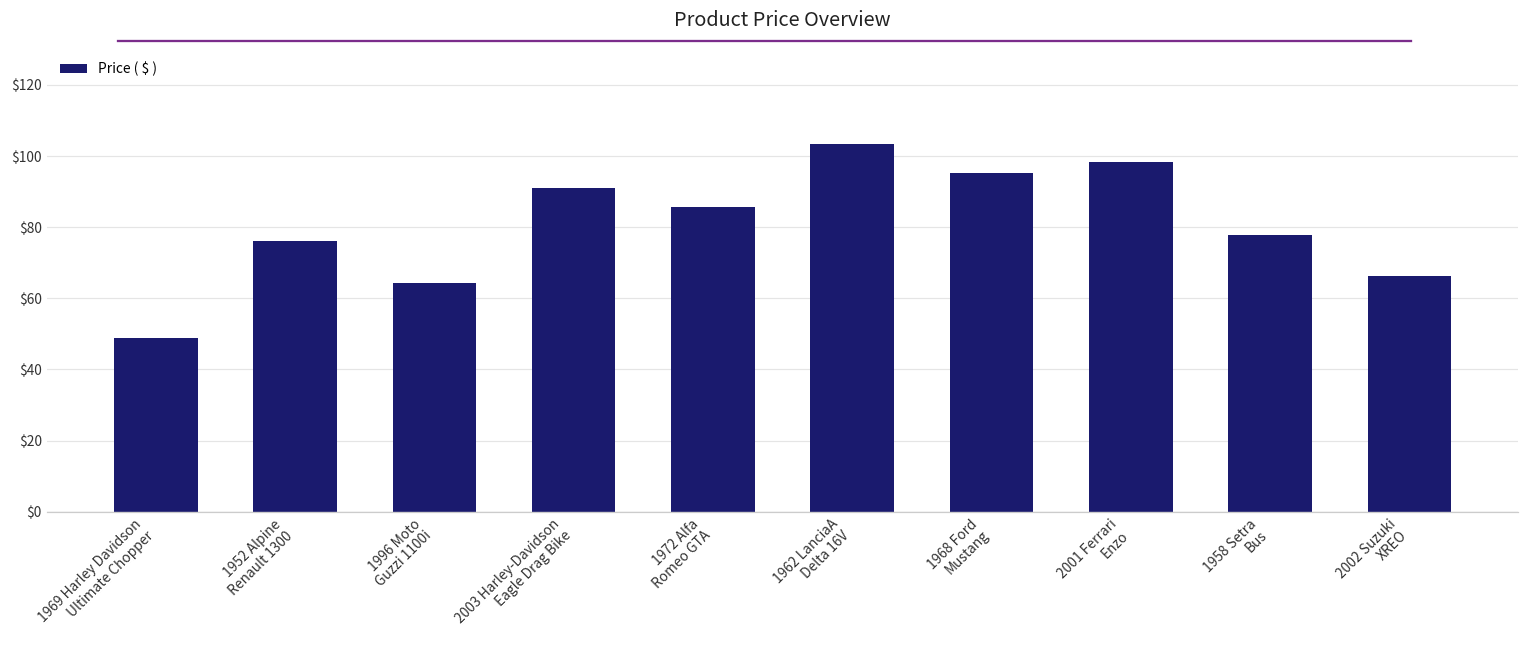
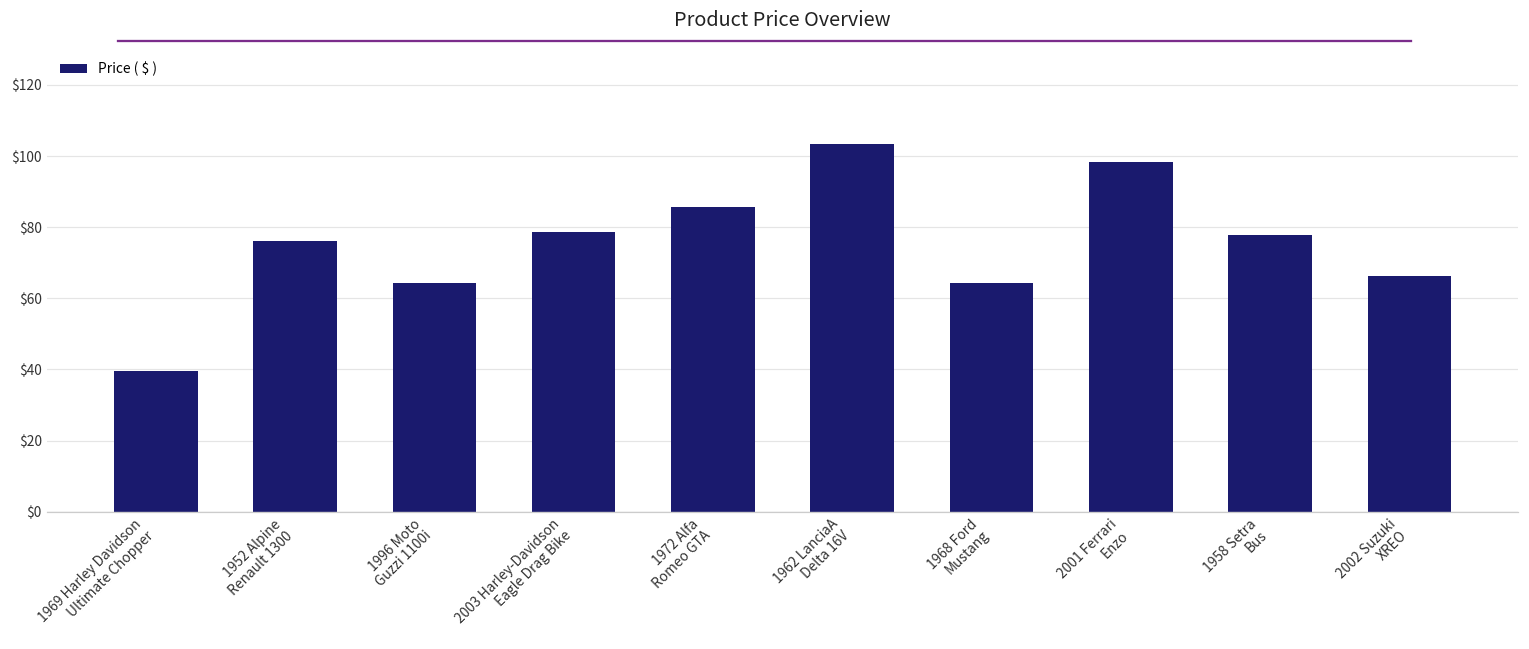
  {
-   "1969 Harley Davidson Ultimate Chopper": "$49",
+   "1969 Harley Davidson Ultimate Chopper": "$40",
    "1952 Alpine Renault 1300": "$76",
    "1996 Moto Guzzi 1100i": "$64",
-   "2003 Harley-Davidson Eagle Drag Bike": "$91",
+   "2003 Harley-Davidson Eagle Drag Bike": "$79",
    "1972 Alfa Romeo GTA": "$86",
    "1962 LanciaA Delta 16V": "$103",
-   "1968 Ford Mustang": "$95",
+   "1968 Ford Mustang": "$64",
    "2001 Ferrari Enzo": "$98",
    "1958 Setra Bus": "$78",
    "2002 Suzuki XREO": "$66"
  }
